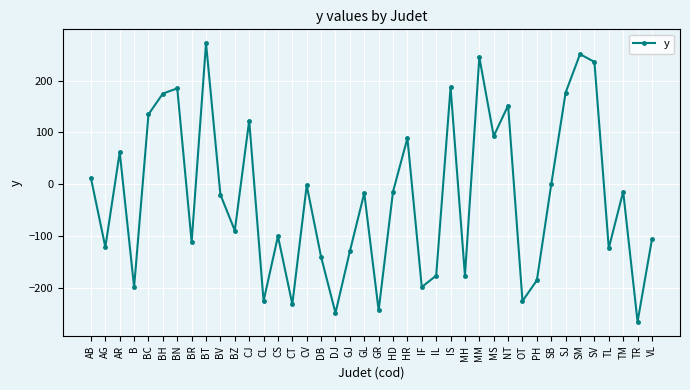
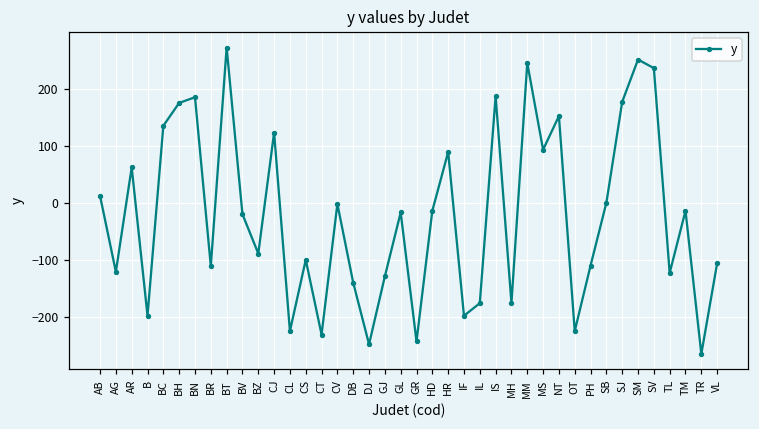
  {
    "AB": 10,
    "AG": -120,
    "AR": 60,
    "B": -200,
    "BC": 140,
    "BH": 180,
    "BN": 190,
    "BR": -110,
    "BT": 270,
    "BV": -20,
    "BZ": -90,
    "CJ": 120,
    "CL": -230,
    "CS": -100,
    "CT": -230,
    "CV": 0,
    "DB": -140,
    "DJ": -250,
    "GJ": -130,
    "GL": -20,
    "GR": -240,
    "HD": -10,
    "HR": 90,
    "IF": -200,
    "IL": -180,
    "IS": 190,
    "MH": -180,
    "MM": 250,
    "MS": 90,
    "NT": 150,
    "OT": -230,
-   "PH": -190,
+   "PH": -110,
    "SB": 0,
    "SJ": 180,
    "SM": 250,
    "SV": 240,
    "TL": -120,
    "TM": -10,
    "TR": -270,
    "VL": -110
  }
